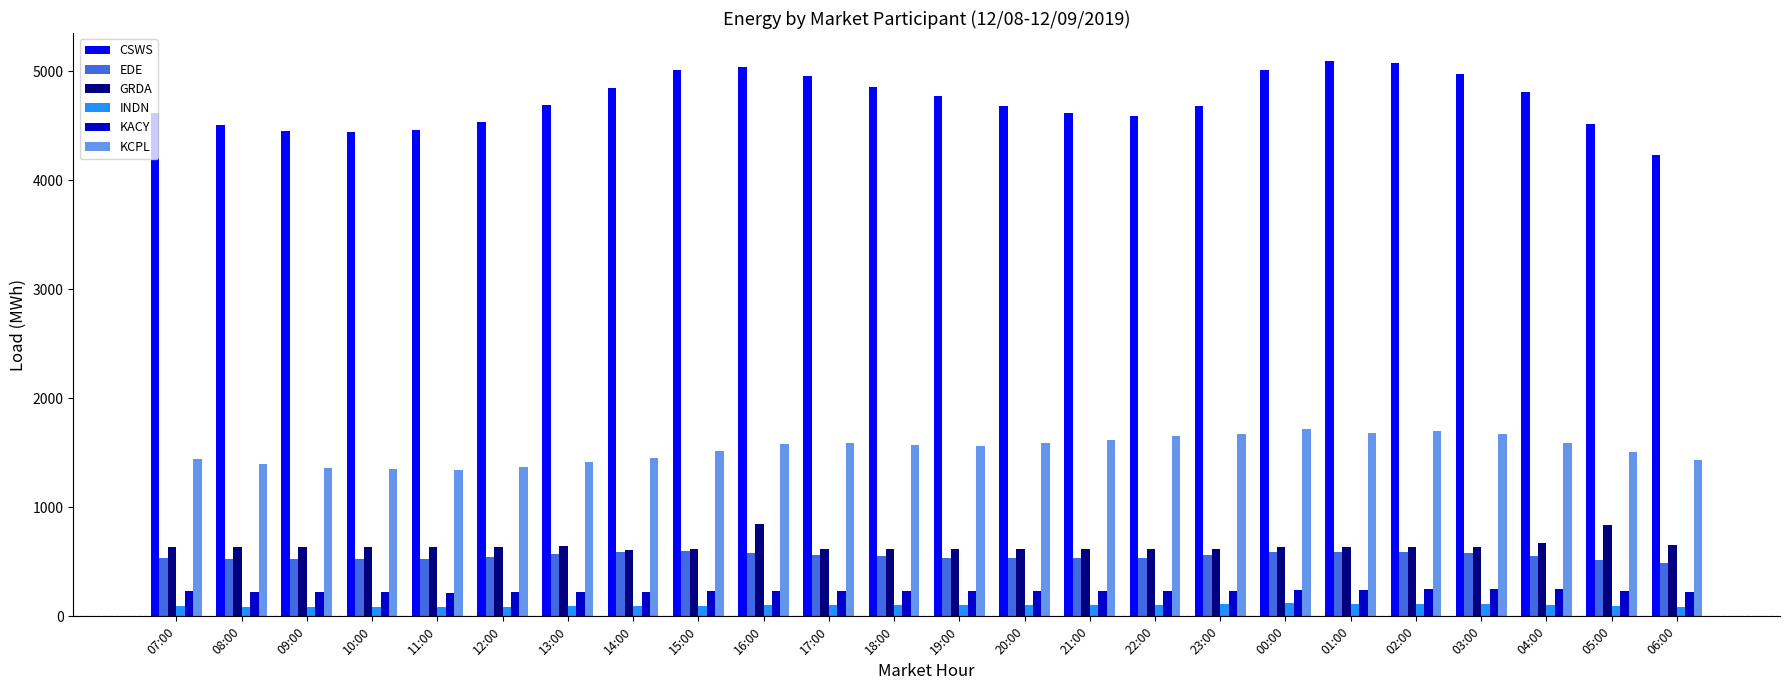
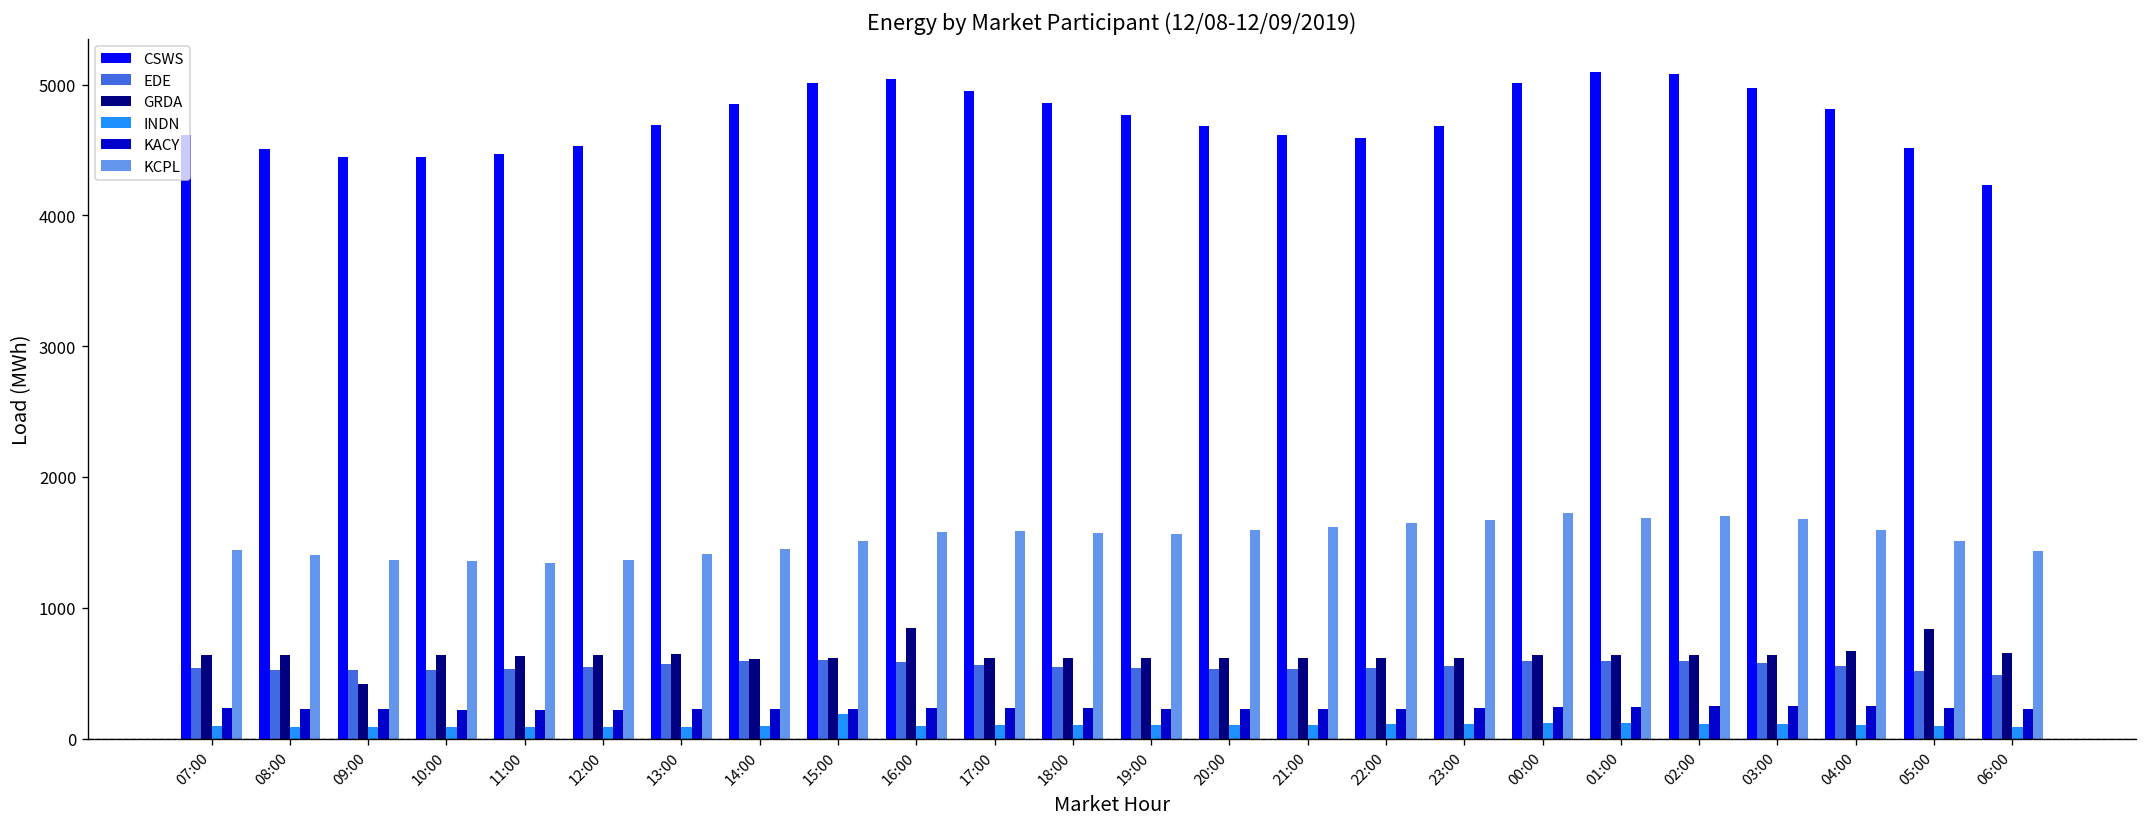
  {
    "GRDA": {
      "07:00": 640,
      "08:00": 640,
-     "09:00": 640,
+     "09:00": 420,
      "10:00": 640,
      "11:00": 640,
      "12:00": 640,
      "13:00": 650,
      "14:00": 610,
      "15:00": 620,
      "16:00": 840,
      "17:00": 620,
      "18:00": 620,
      "19:00": 620,
      "20:00": 620,
      "21:00": 620,
      "22:00": 610,
      "23:00": 620,
      "00:00": 640,
      "01:00": 640,
      "02:00": 640,
      "03:00": 640,
      "04:00": 670,
      "05:00": 840,
      "06:00": 650
    },
    "INDN": {
      "07:00": 100,
      "08:00": 90,
      "09:00": 90,
      "10:00": 90,
      "11:00": 90,
      "12:00": 90,
      "13:00": 90,
      "14:00": 100,
-     "15:00": 100,
+     "15:00": 190,
      "16:00": 100,
      "17:00": 100,
      "18:00": 110,
      "19:00": 110,
      "20:00": 110,
      "21:00": 110,
      "22:00": 110,
      "23:00": 110,
      "00:00": 120,
      "01:00": 120,
      "02:00": 110,
      "03:00": 110,
      "04:00": 100,
      "05:00": 100,
      "06:00": 90
    }
  }
